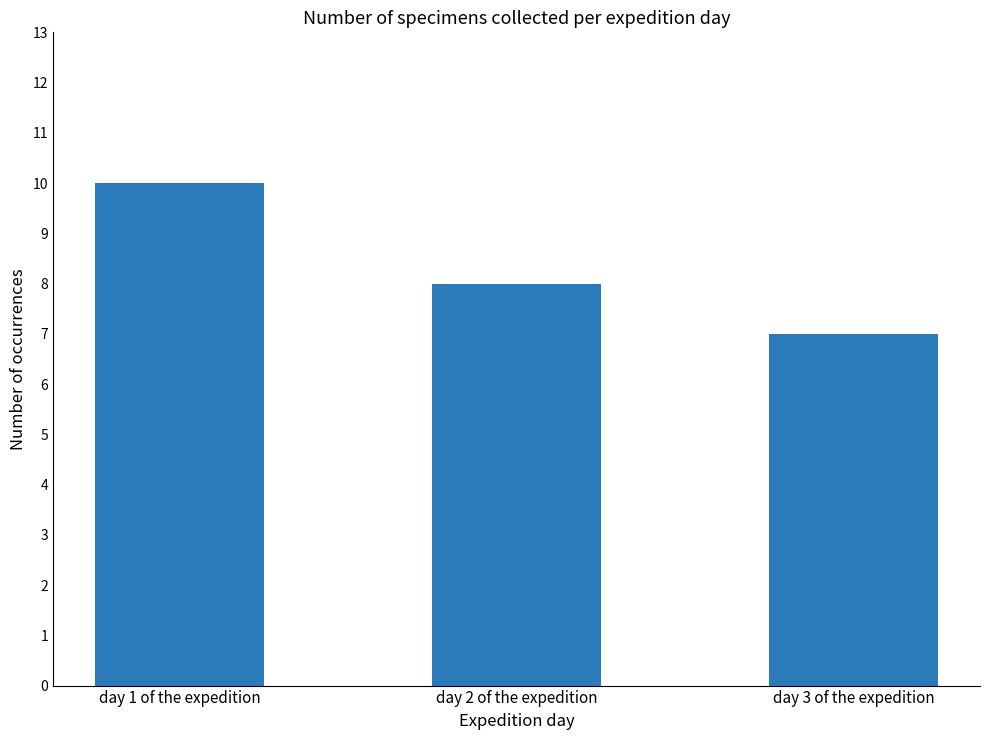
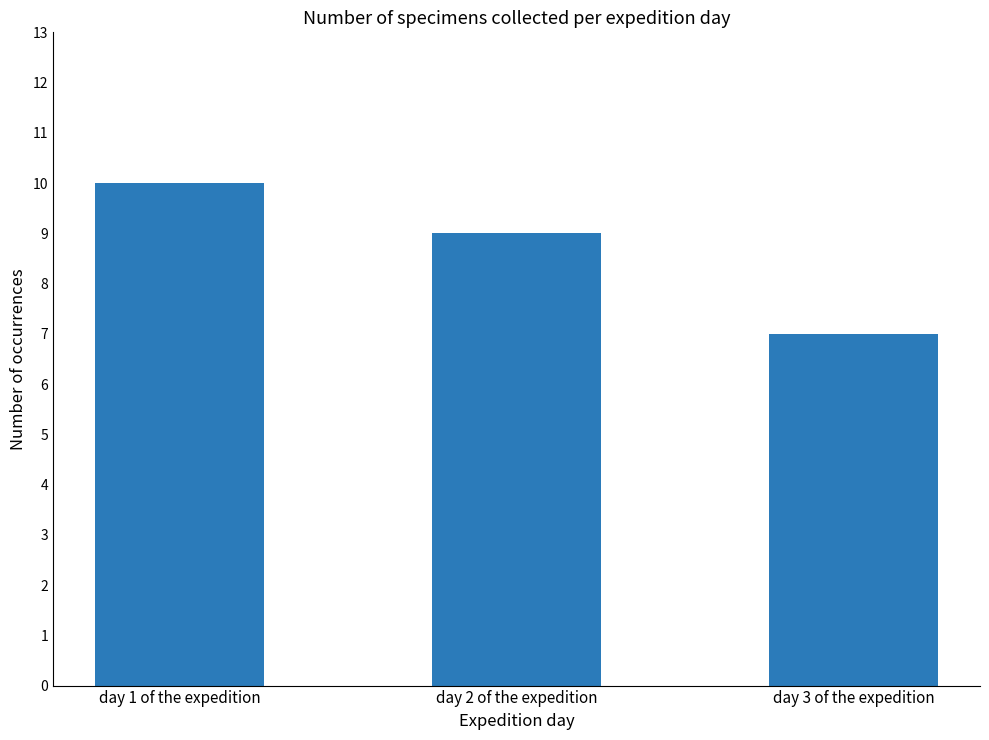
  {
    "day 1 of the expedition": 10,
-   "day 2 of the expedition": 8,
+   "day 2 of the expedition": 9,
    "day 3 of the expedition": 7
  }
